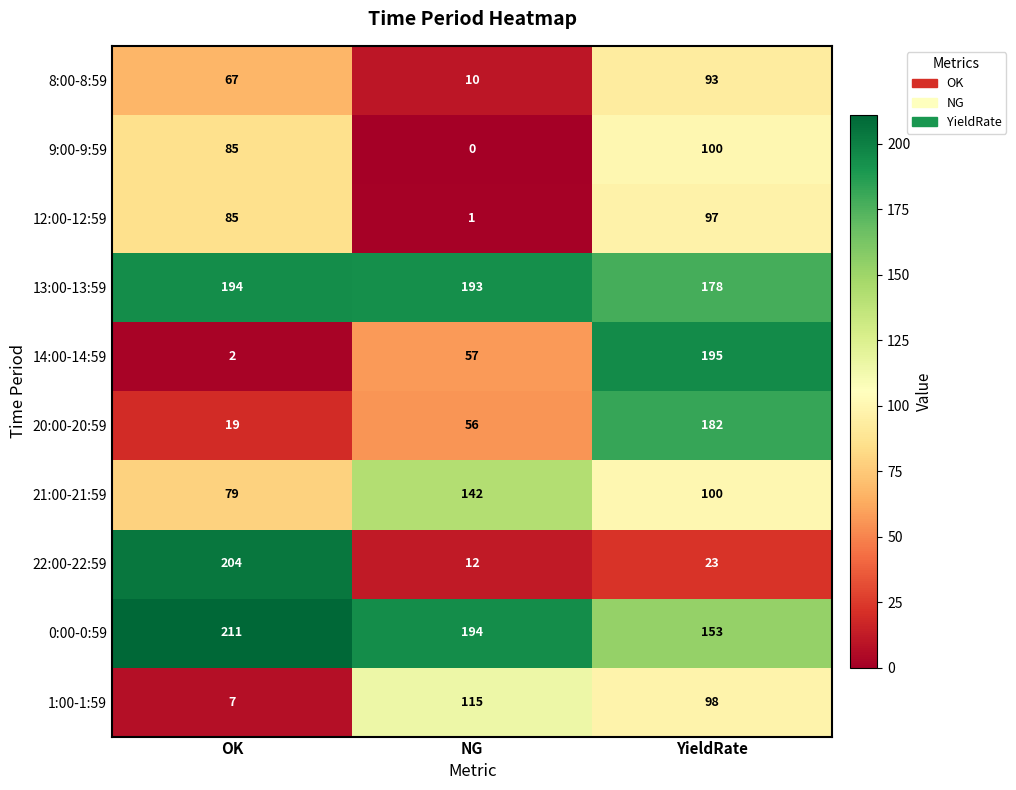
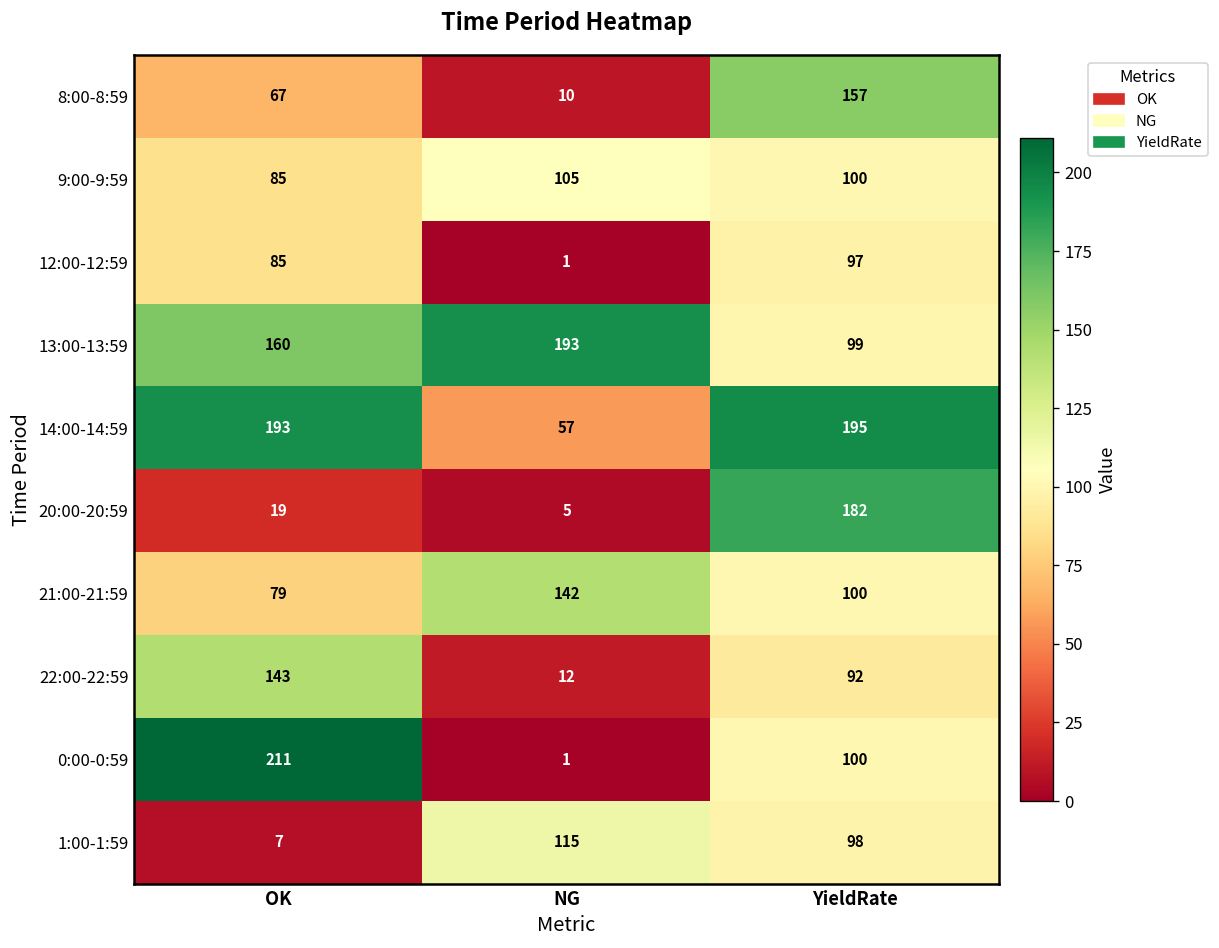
  {
    "8:00-8:59": {
      "OK": 67,
      "NG": 10,
-     "YieldRate": 93
+     "YieldRate": 157
    },
    "9:00-9:59": {
      "OK": 85,
-     "NG": 0,
+     "NG": 105,
      "YieldRate": 100
    },
    "12:00-12:59": {
      "OK": 85,
      "NG": 1,
      "YieldRate": 97
    },
    "13:00-13:59": {
-     "OK": 194,
+     "OK": 160,
      "NG": 193,
-     "YieldRate": 178
+     "YieldRate": 99
    },
    "14:00-14:59": {
-     "OK": 2,
+     "OK": 193,
      "NG": 57,
      "YieldRate": 195
    },
    "20:00-20:59": {
      "OK": 19,
-     "NG": 56,
+     "NG": 5,
      "YieldRate": 182
    },
    "21:00-21:59": {
      "OK": 79,
      "NG": 142,
      "YieldRate": 100
    },
    "22:00-22:59": {
-     "OK": 204,
+     "OK": 143,
      "NG": 12,
-     "YieldRate": 23
+     "YieldRate": 92
    },
    "0:00-0:59": {
      "OK": 211,
-     "NG": 194,
-     "YieldRate": 153
+     "NG": 1,
+     "YieldRate": 100
    },
    "1:00-1:59": {
      "OK": 7,
      "NG": 115,
      "YieldRate": 98
    }
  }
